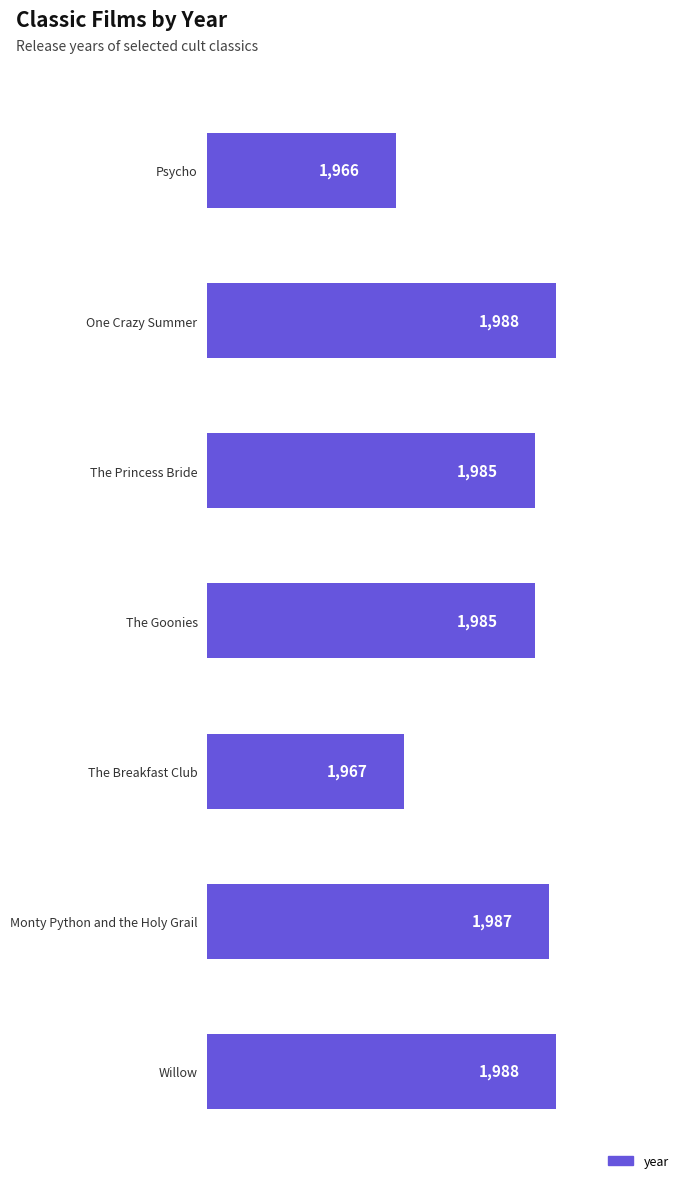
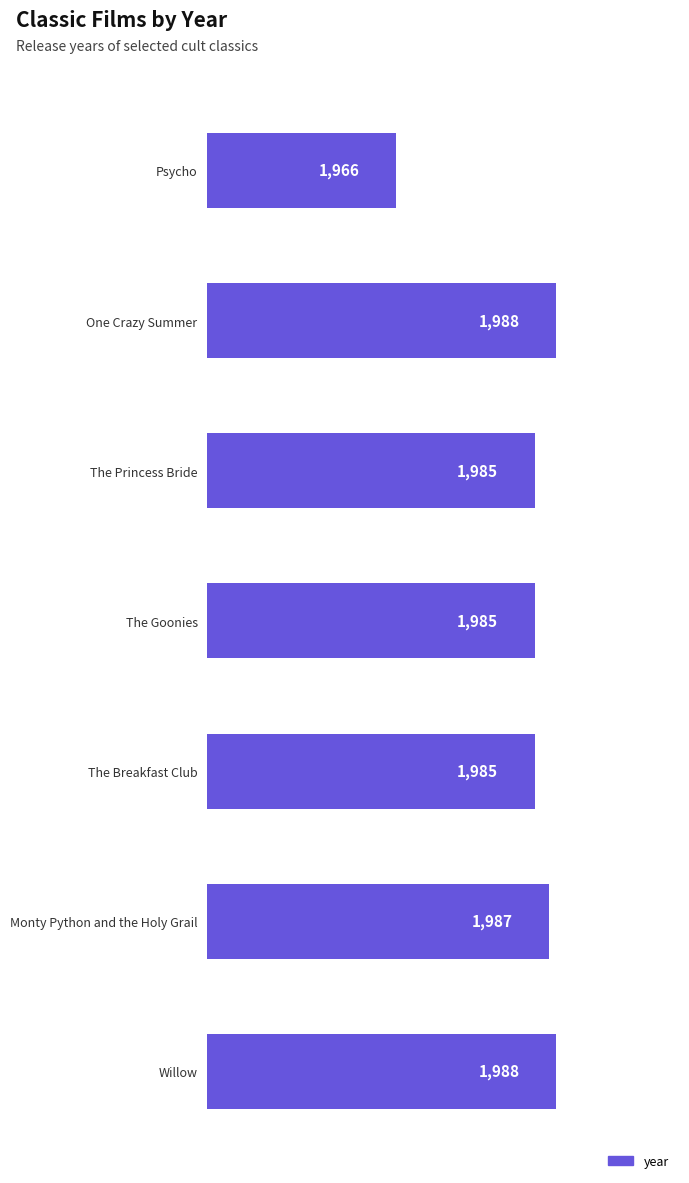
  {
    "Psycho": "1,966",
    "One Crazy Summer": "1,988",
    "The Princess Bride": "1,985",
    "The Goonies": "1,985",
-   "The Breakfast Club": "1,967",
+   "The Breakfast Club": "1,985",
    "Monty Python and the Holy Grail": "1,987",
    "Willow": "1,988"
  }
